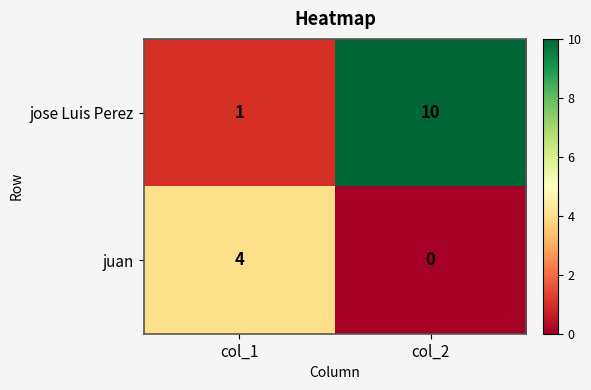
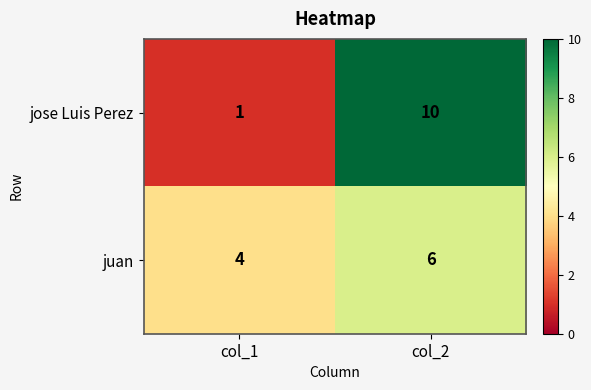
  {
    "jose Luis Perez": {
      "col_1": 1,
      "col_2": 10
    },
    "juan": {
      "col_1": 4,
-     "col_2": 0
+     "col_2": 6
    }
  }
